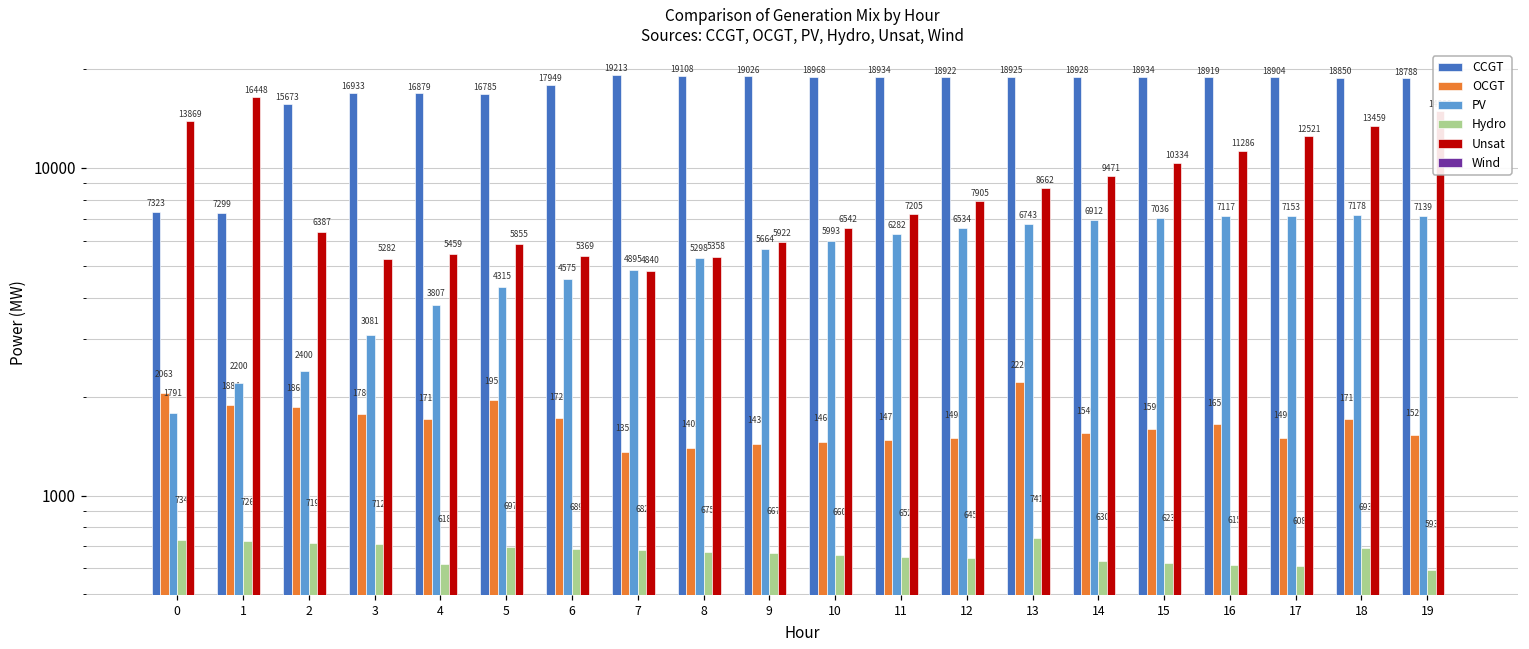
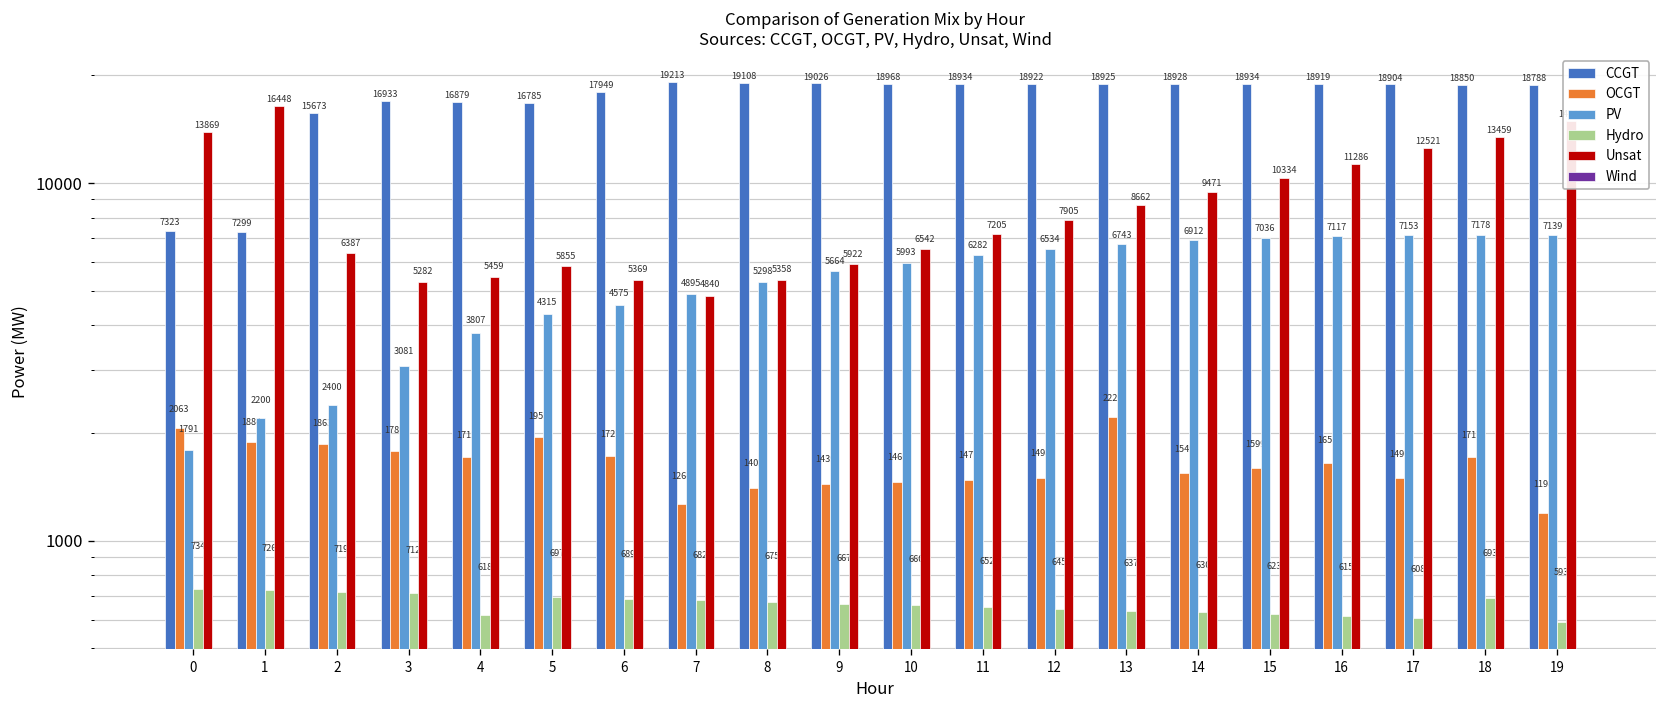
  {
    "OCGT": {
      "0": 2063,
      "1": 1884,
      "2": 1863,
      "3": 1780,
      "4": 1712,
      "5": 1955,
      "6": 1727,
-     "7": 1355,
+     "7": 1264,
      "8": 1402,
      "9": 1439,
      "10": 1460,
      "11": 1477,
      "12": 1498,
      "13": 2220,
      "14": 1549,
      "15": 1599,
      "16": 1651,
      "17": 1496,
      "18": 1717,
-     "19": 1529
+     "19": 1198
    },
    "Hydro": {
-     "13": 741
+     "13": 637
    },
    "Unsat": {
      "0": 13869,
      "1": 16448,
      "2": 6387,
      "3": 5282,
      "4": 5459,
      "5": 5855,
      "6": 5369,
      "7": 4840,
      "8": 5358,
      "9": 5922,
      "10": 6542,
      "11": 7205,
      "12": 7905,
      "13": 8662,
      "14": 9471,
      "15": 10334,
      "16": 11286,
      "17": 12521,
      "18": 13459
    }
  }
